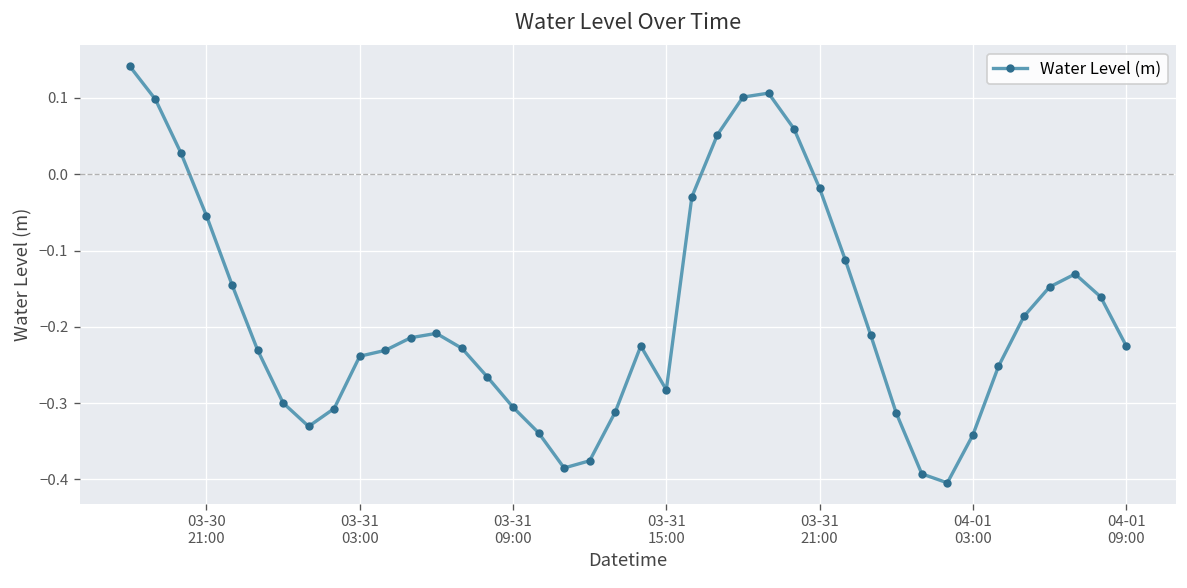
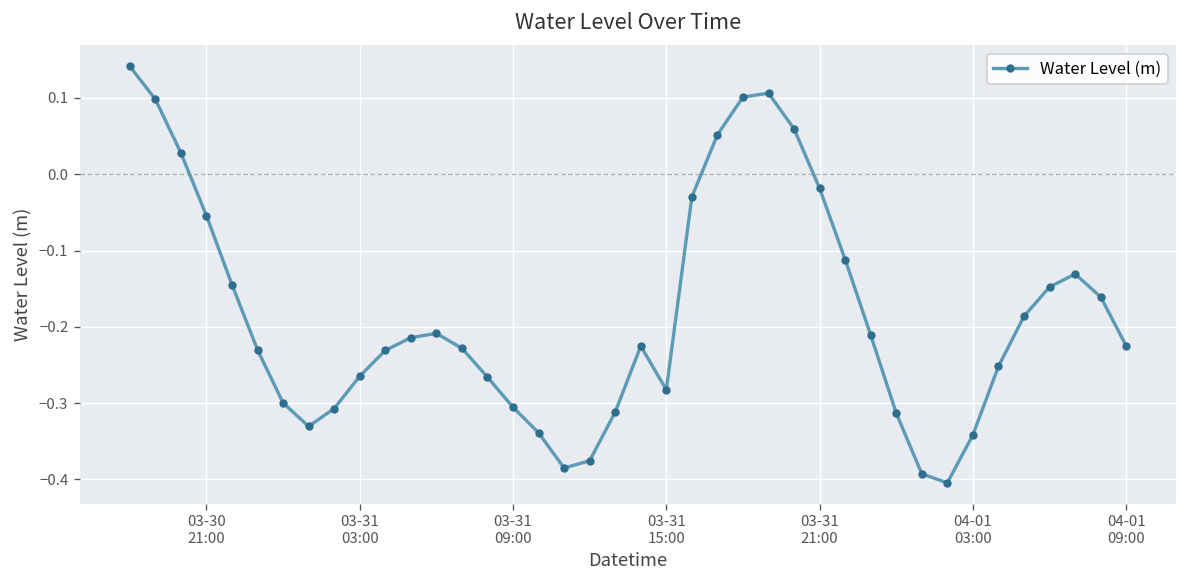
  {
    "03-30 21:00": -0.05,
-   "03-31 03:00": -0.24,
+   "03-31 03:00": -0.26,
    "03-31 09:00": -0.31,
    "03-31 15:00": -0.28,
    "03-31 21:00": -0.02,
    "04-01 03:00": -0.34,
    "04-01 09:00": -0.22
  }
